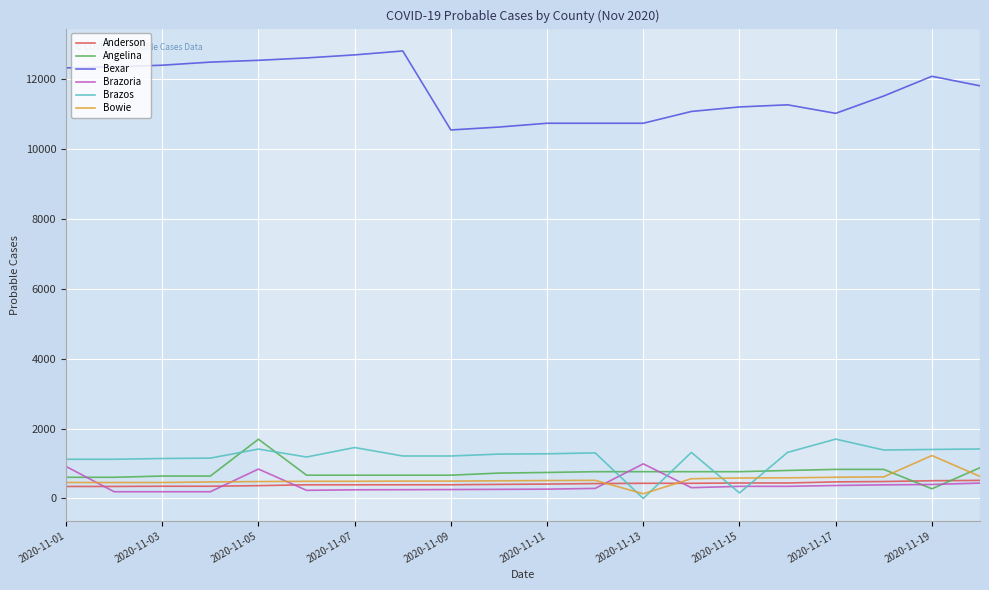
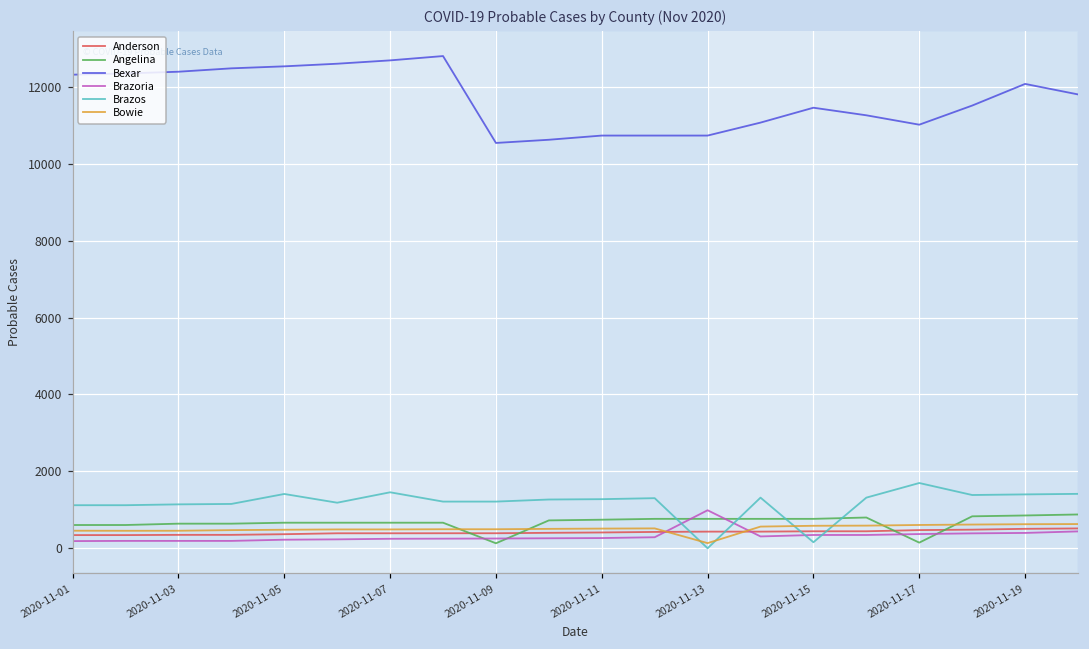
  {
    "Anderson": {
      "2020-11-01": 300,
      "2020-11-03": 300,
      "2020-11-05": 400,
      "2020-11-07": 400,
      "2020-11-09": 400,
      "2020-11-11": 400,
      "2020-11-13": 400,
      "2020-11-15": 400,
      "2020-11-17": 500,
      "2020-11-19": 500
    },
    "Angelina": {
      "2020-11-01": 600,
      "2020-11-03": 600,
-     "2020-11-05": 1700,
+     "2020-11-05": 700,
      "2020-11-07": 700,
-     "2020-11-09": 700,
+     "2020-11-09": 100,
      "2020-11-11": 700,
      "2020-11-13": 800,
      "2020-11-15": 800,
-     "2020-11-17": 800,
-     "2020-11-19": 300
+     "2020-11-17": 100,
+     "2020-11-19": 900
    },
    "Bexar": {
      "2020-11-01": 12300,
      "2020-11-03": 12400,
      "2020-11-05": 12500,
      "2020-11-07": 12700,
      "2020-11-09": 10500,
      "2020-11-11": 10700,
      "2020-11-13": 10700,
-     "2020-11-15": 11200,
+     "2020-11-15": 11500,
      "2020-11-17": 11000,
      "2020-11-19": 12100
    },
    "Brazoria": {
-     "2020-11-01": 900,
+     "2020-11-01": 200,
      "2020-11-03": 200,
-     "2020-11-05": 800,
+     "2020-11-05": 200,
      "2020-11-07": 200,
      "2020-11-09": 300,
      "2020-11-11": 300,
      "2020-11-13": 1000,
      "2020-11-15": 300,
      "2020-11-17": 400,
      "2020-11-19": 400
    },
    "Brazos": {
      "2020-11-01": 1100,
      "2020-11-03": 1100,
      "2020-11-05": 1400,
      "2020-11-07": 1500,
      "2020-11-09": 1200,
      "2020-11-11": 1300,
      "2020-11-13": 0,
      "2020-11-15": 200,
      "2020-11-17": 1700,
      "2020-11-19": 1400
    },
    "Bowie": {
      "2020-11-01": 500,
      "2020-11-03": 500,
      "2020-11-05": 500,
      "2020-11-07": 500,
      "2020-11-09": 500,
      "2020-11-11": 500,
      "2020-11-13": 100,
      "2020-11-15": 600,
      "2020-11-17": 600,
-     "2020-11-19": 1200
+     "2020-11-19": 600
    }
  }
